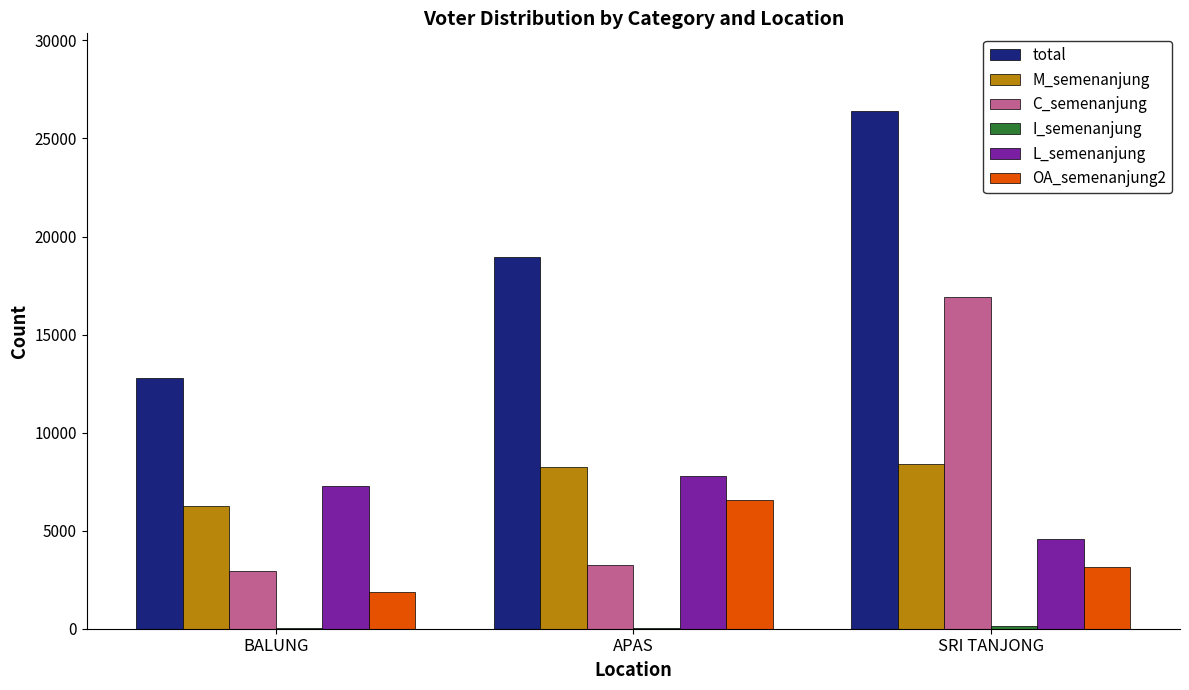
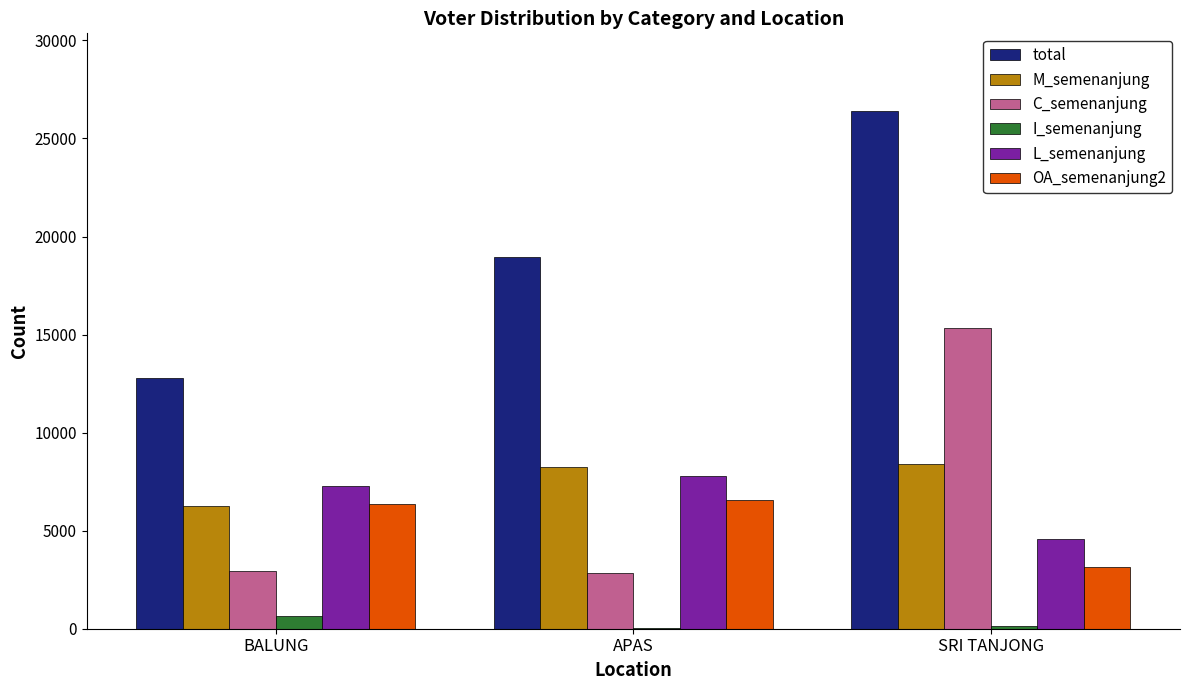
  {
    "total": {
      "BALUNG": 12800,
      "APAS": 19000,
      "SRI TANJONG": 26400
    },
    "M_semenanjung": {
      "BALUNG": 6300,
      "APAS": 8300,
      "SRI TANJONG": 8400
    },
    "C_semenanjung": {
      "BALUNG": 3000,
-     "APAS": 3300,
-     "SRI TANJONG": 16900
+     "APAS": 2900,
+     "SRI TANJONG": 15300
    },
    "I_semenanjung": {
-     "BALUNG": 0
+     "BALUNG": 700
    },
    "L_semenanjung": {
      "BALUNG": 7300,
      "APAS": 7800,
      "SRI TANJONG": 4600
    },
    "OA_semenanjung2": {
-     "BALUNG": 1900,
+     "BALUNG": 6300,
      "APAS": 6500,
      "SRI TANJONG": 3200
    }
  }
